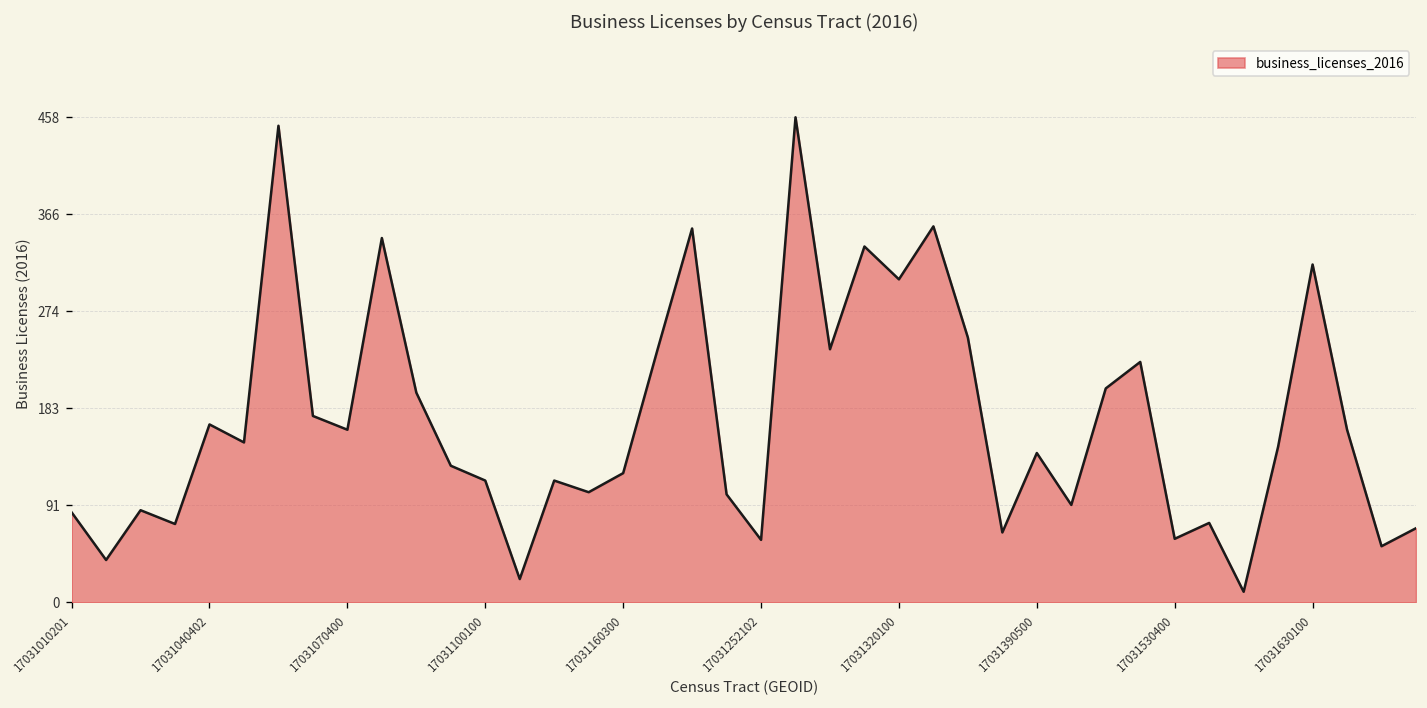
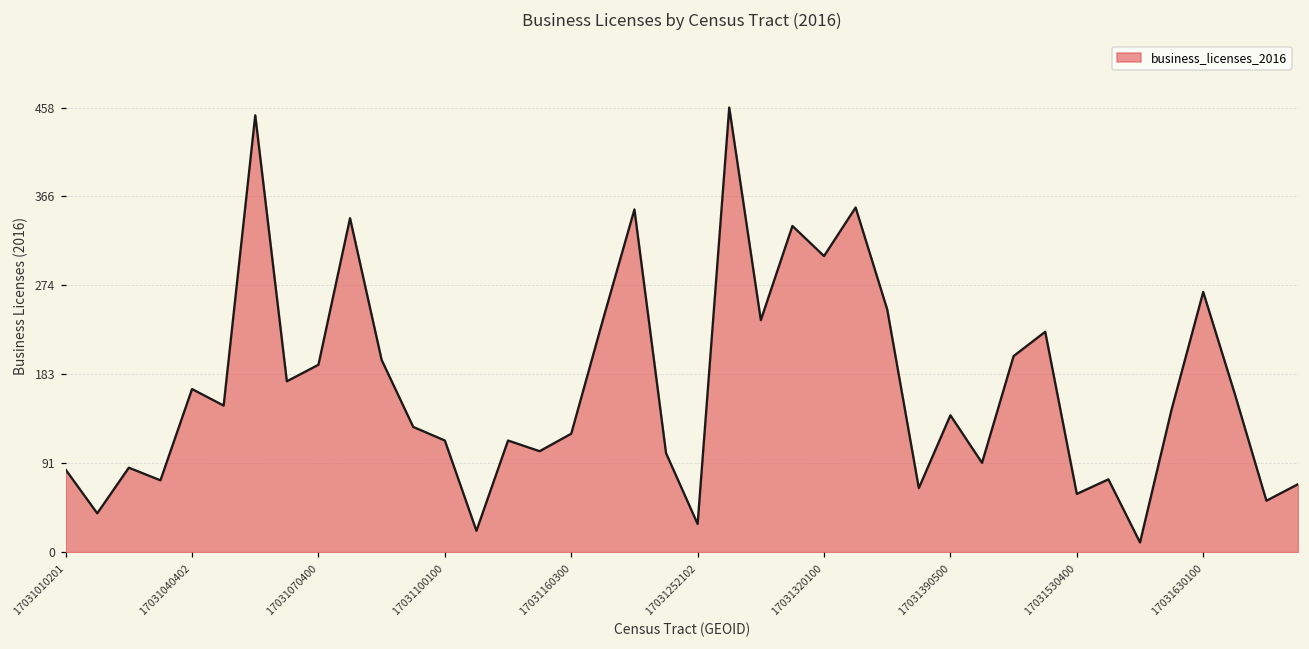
  {
    "17031010201": 90,
    "17031040402": 170,
-   "17031070400": 160,
+   "17031070400": 190,
    "17031100100": 120,
    "17031160300": 120,
-   "17031252102": 60,
+   "17031252102": 30,
    "17031320100": 310,
    "17031390500": 140,
    "17031530400": 60,
-   "17031630100": 320
+   "17031630100": 270
  }
